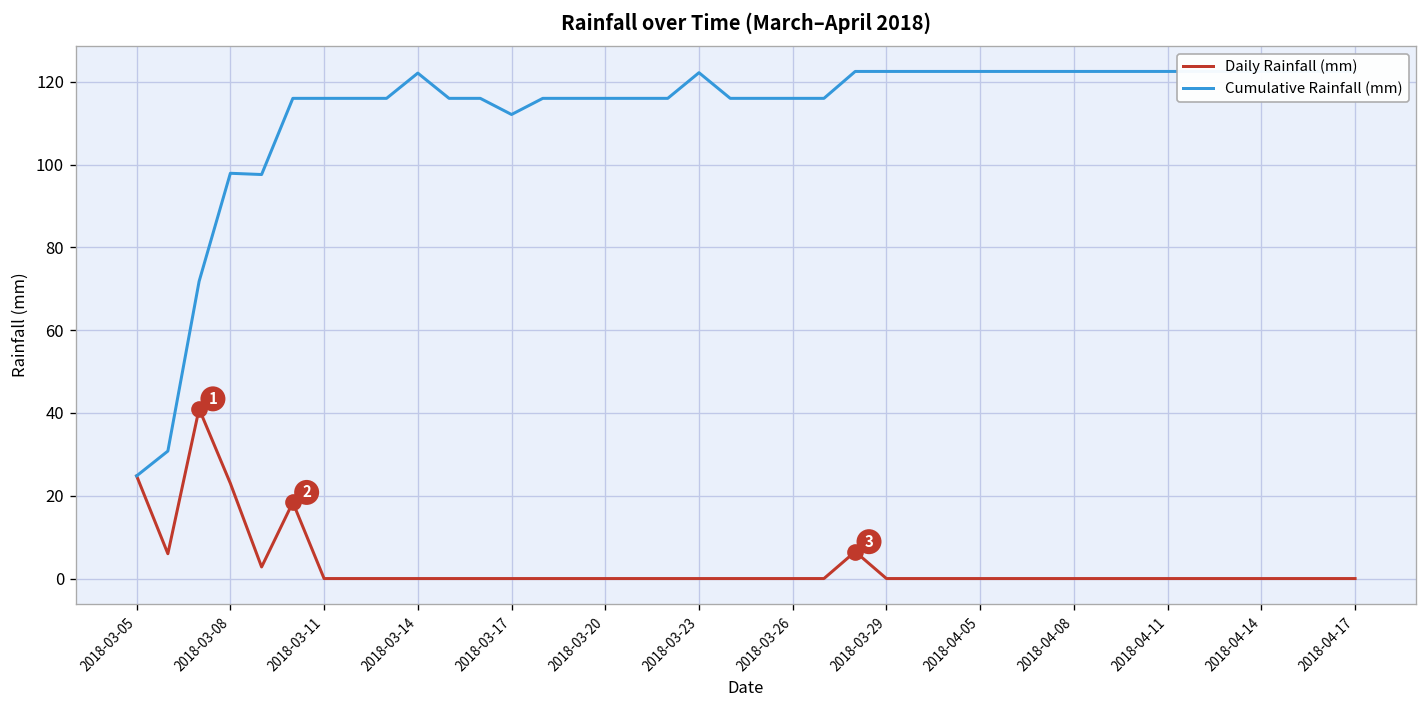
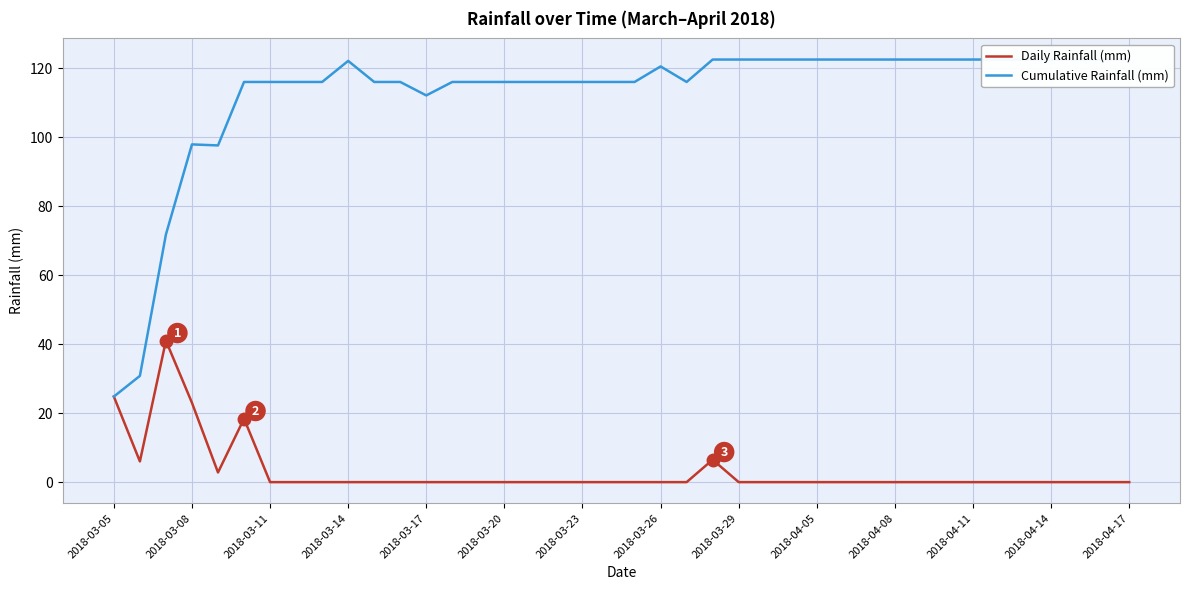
  {
    "Cumulative Rainfall (mm)": {
      "2018-03-08": 98,
      "2018-03-11": 116,
      "2018-03-14": 122,
      "2018-03-17": 112,
      "2018-03-20": 116,
-     "2018-03-23": 122,
-     "2018-03-26": 116,
+     "2018-03-23": 116,
+     "2018-03-26": 121,
      "2018-03-29": 123,
      "2018-04-05": 123,
      "2018-04-08": 123,
      "2018-04-11": 123
    }
  }
